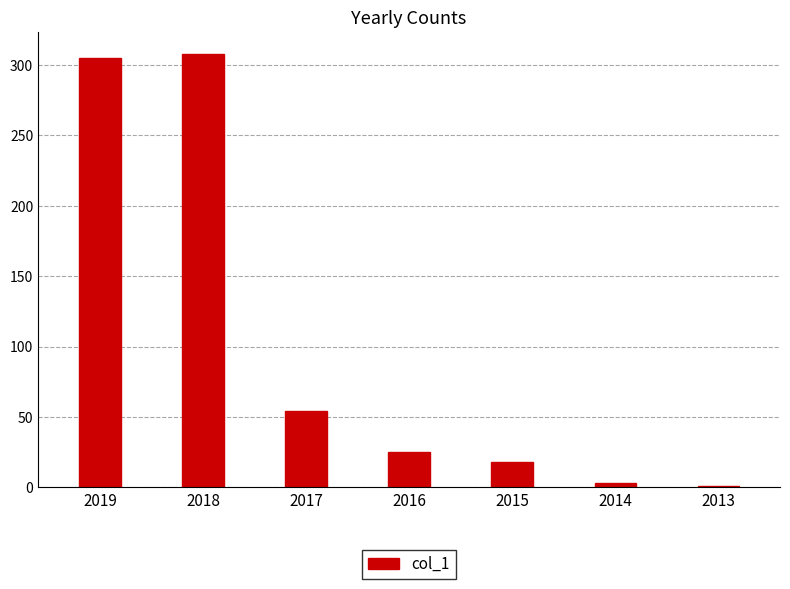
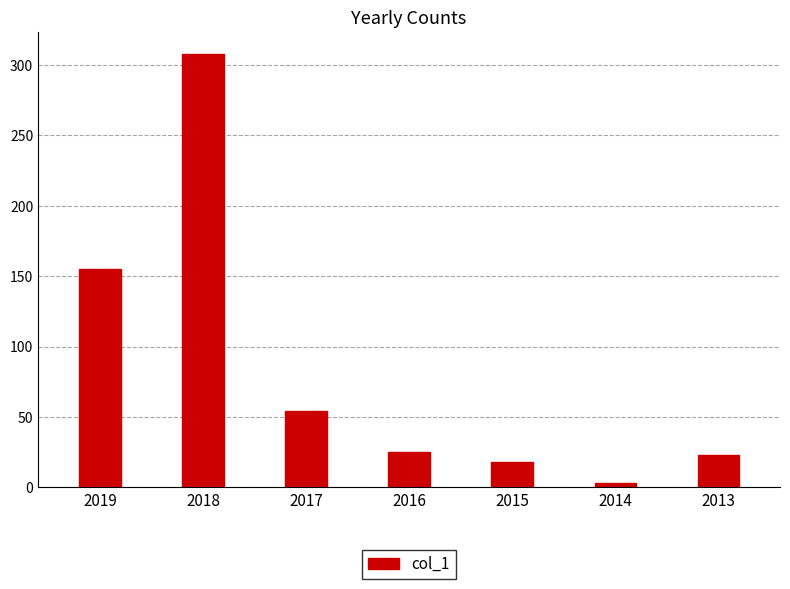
  {
-   "2019": 305,
+   "2019": 155,
    "2018": 308,
    "2017": 54,
    "2016": 25,
    "2015": 18,
    "2014": 3,
-   "2013": 1
+   "2013": 23
  }
